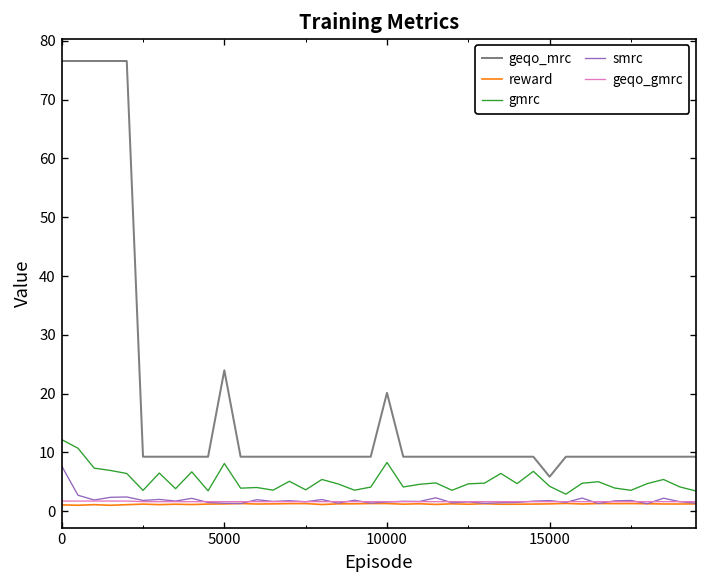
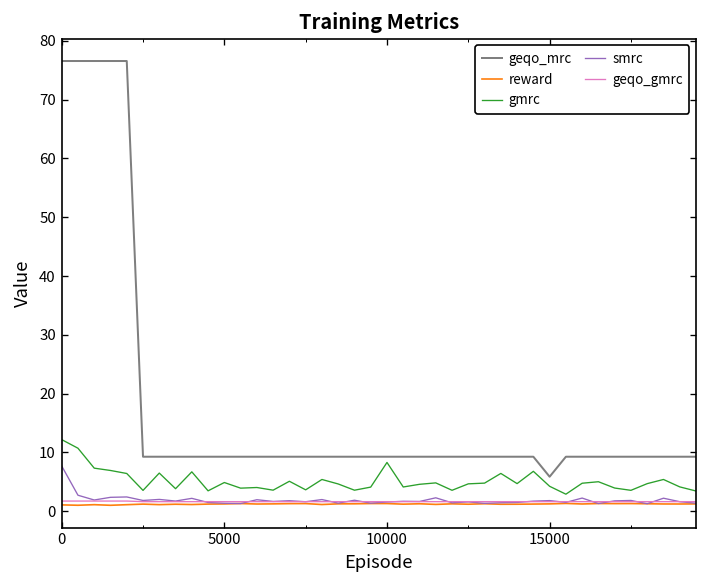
  {
    "geqo_mrc": {
      "0": 77,
-     "5000": 24,
-     "10000": 20,
+     "5000": 9,
+     "10000": 9,
      "15000": 6
    },
    "reward": {
      "0": 1
    },
    "gmrc": {
      "0": 12,
-     "5000": 8,
+     "5000": 5,
      "10000": 8,
      "15000": 4
    },
    "smrc": {
      "0": 8
    },
    "geqo_gmrc": {
      "0": 2
    }
  }
